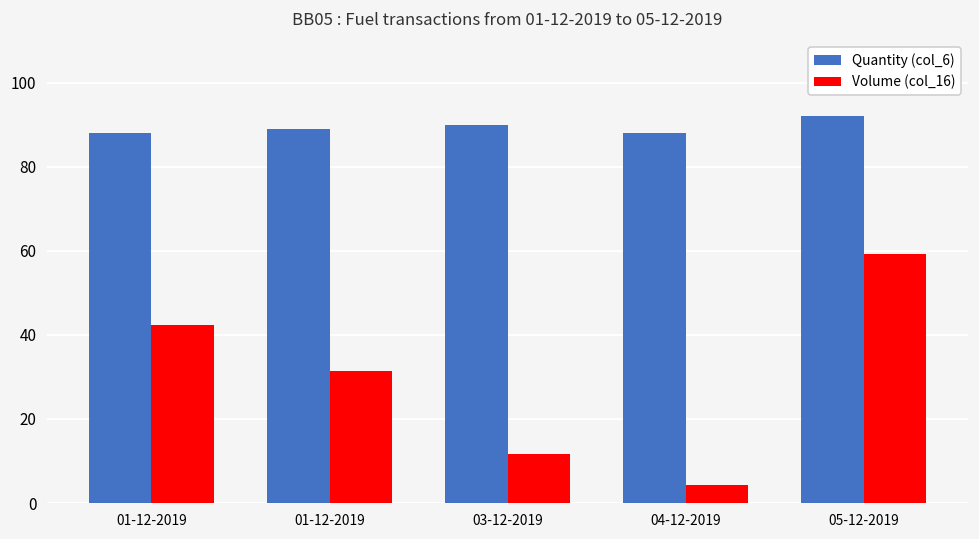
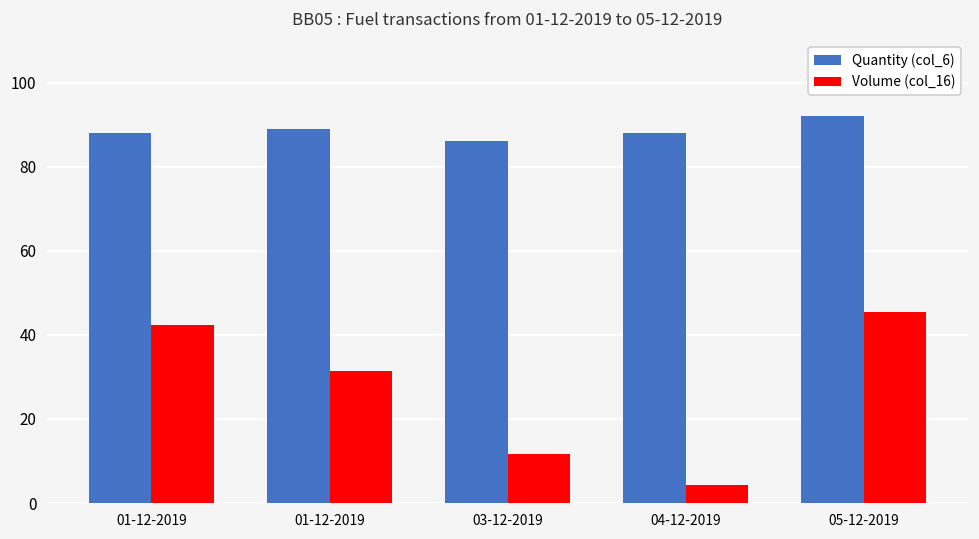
  {
    "Quantity (col_6)": {
-     "03-12-2019": 90,
+     "03-12-2019": 86,
      "04-12-2019": 88,
      "05-12-2019": 92
    },
    "Volume (col_16)": {
      "03-12-2019": 12,
      "04-12-2019": 4,
-     "05-12-2019": 59
+     "05-12-2019": 45
    }
  }
